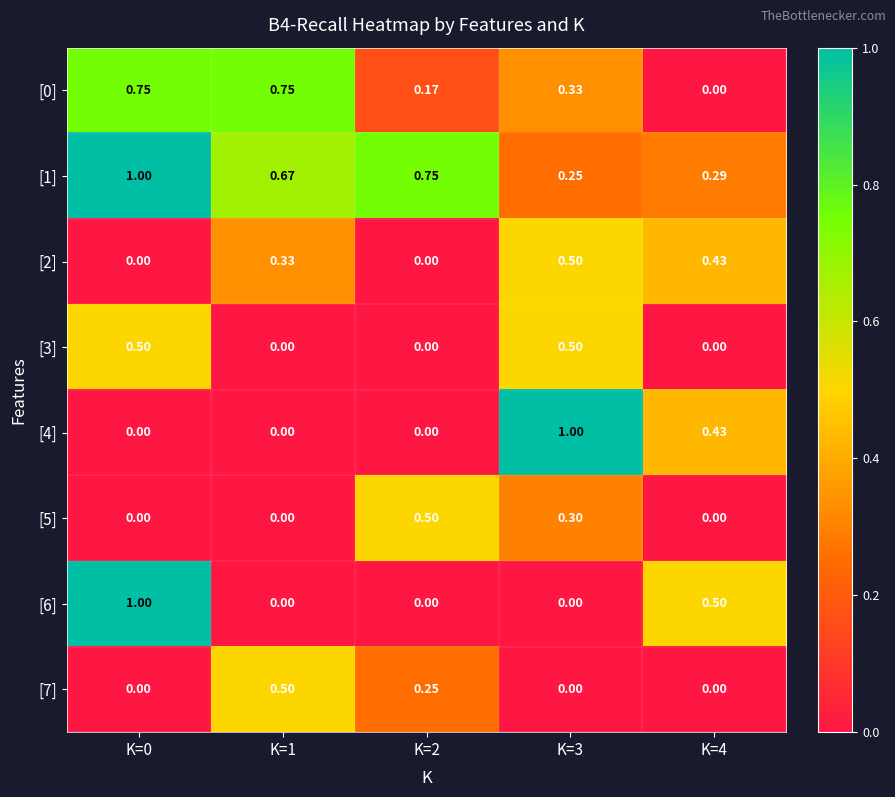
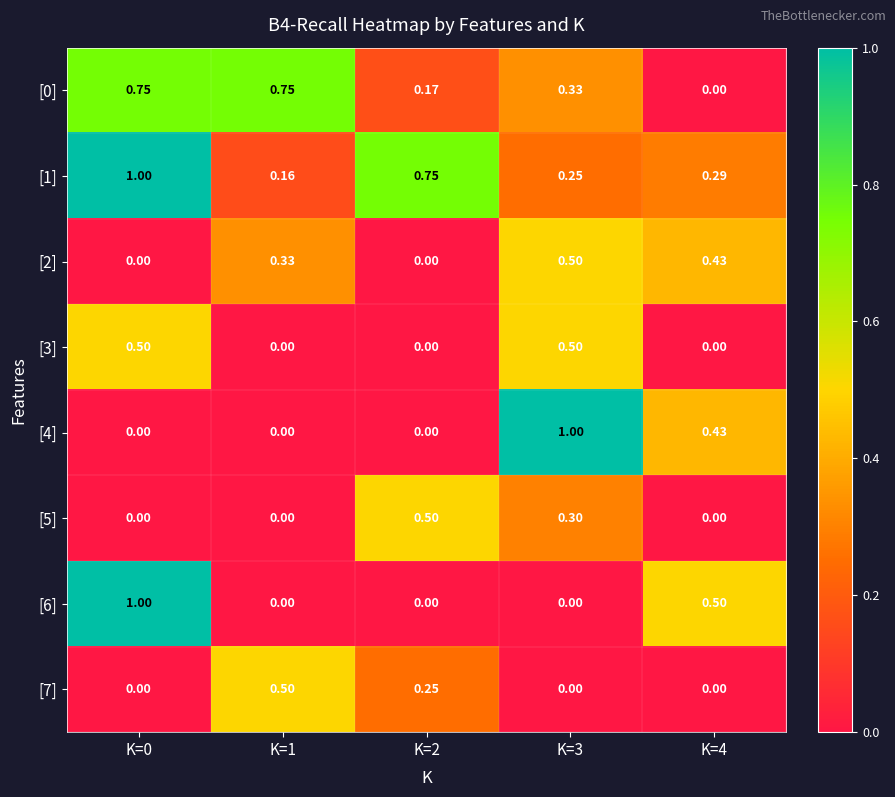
  {
    "[0]": {
      "K=0": 0.75,
      "K=1": 0.75,
      "K=2": 0.17,
      "K=3": 0.33,
      "K=4": 0.00
    },
    "[1]": {
      "K=0": 1.00,
-     "K=1": 0.67,
+     "K=1": 0.16,
      "K=2": 0.75,
      "K=3": 0.25,
      "K=4": 0.29
    },
    "[2]": {
      "K=0": 0.00,
      "K=1": 0.33,
      "K=2": 0.00,
      "K=3": 0.50,
      "K=4": 0.43
    },
    "[3]": {
      "K=0": 0.50,
      "K=1": 0.00,
      "K=2": 0.00,
      "K=3": 0.50,
      "K=4": 0.00
    },
    "[4]": {
      "K=0": 0.00,
      "K=1": 0.00,
      "K=2": 0.00,
      "K=3": 1.00,
      "K=4": 0.43
    },
    "[5]": {
      "K=0": 0.00,
      "K=1": 0.00,
      "K=2": 0.50,
      "K=3": 0.30,
      "K=4": 0.00
    },
    "[6]": {
      "K=0": 1.00,
      "K=1": 0.00,
      "K=2": 0.00,
      "K=3": 0.00,
      "K=4": 0.50
    },
    "[7]": {
      "K=0": 0.00,
      "K=1": 0.50,
      "K=2": 0.25,
      "K=3": 0.00,
      "K=4": 0.00
    }
  }
